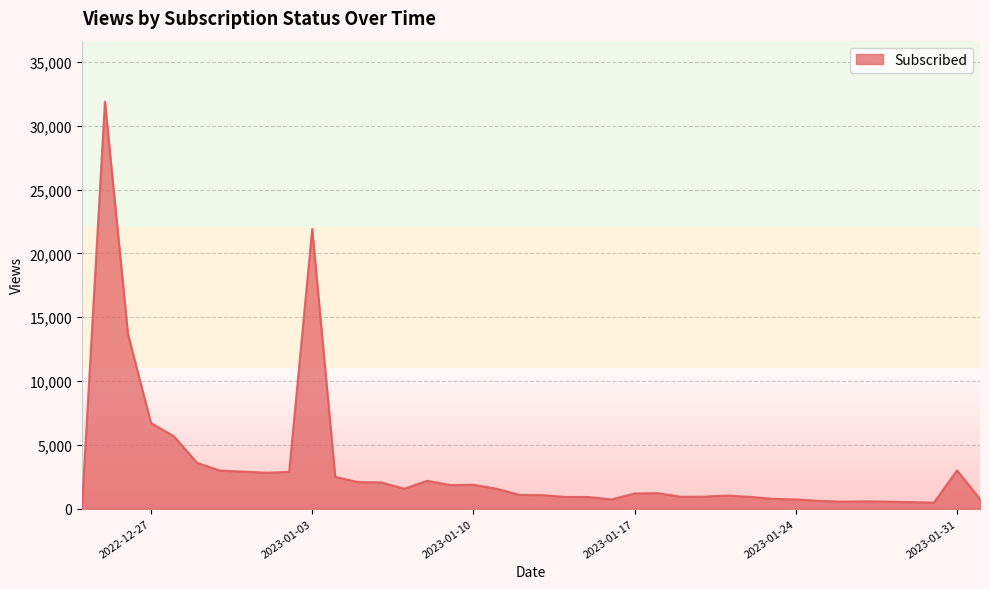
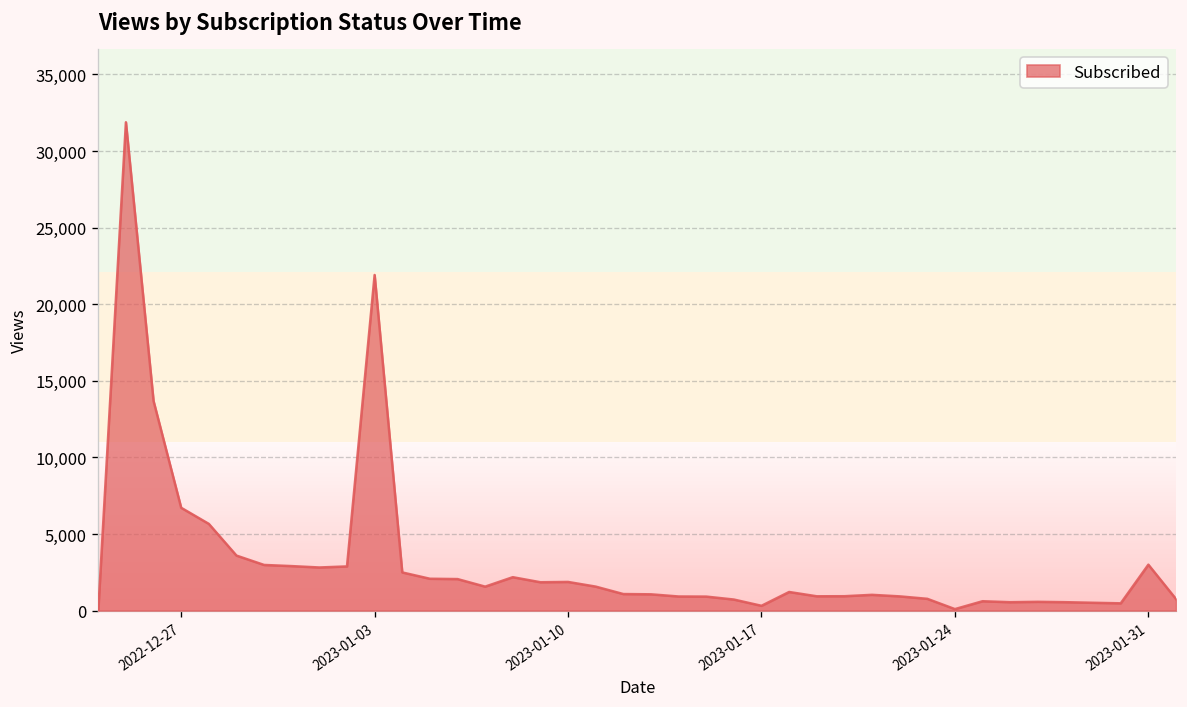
  {
    "2022-12-27": "6,700",
    "2023-01-03": "21,900",
    "2023-01-10": "1,900",
-   "2023-01-17": "1,200",
-   "2023-01-24": "700",
+   "2023-01-17": "300",
+   "2023-01-24": "100",
    "2023-01-31": "3,000"
  }
